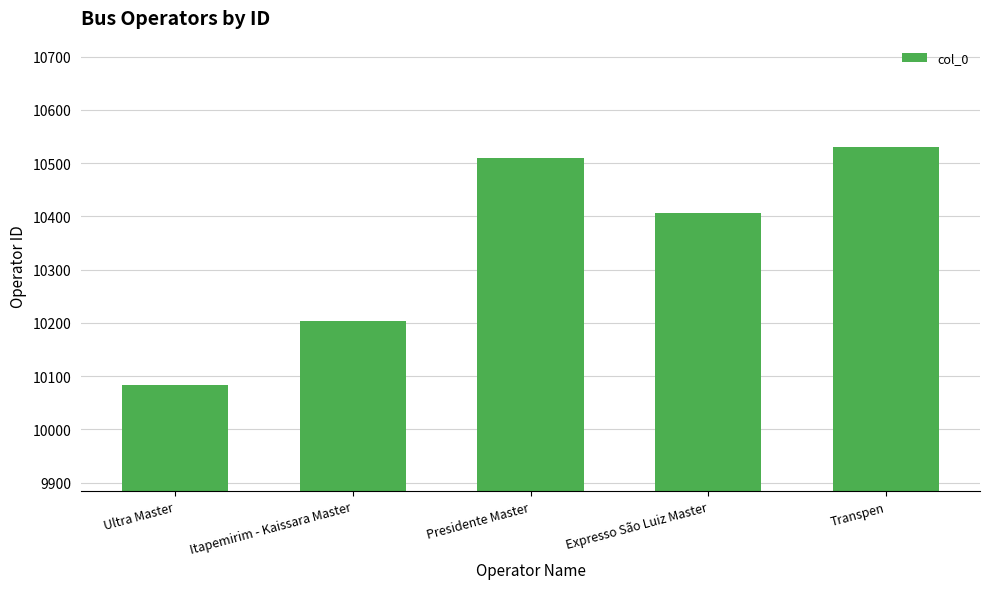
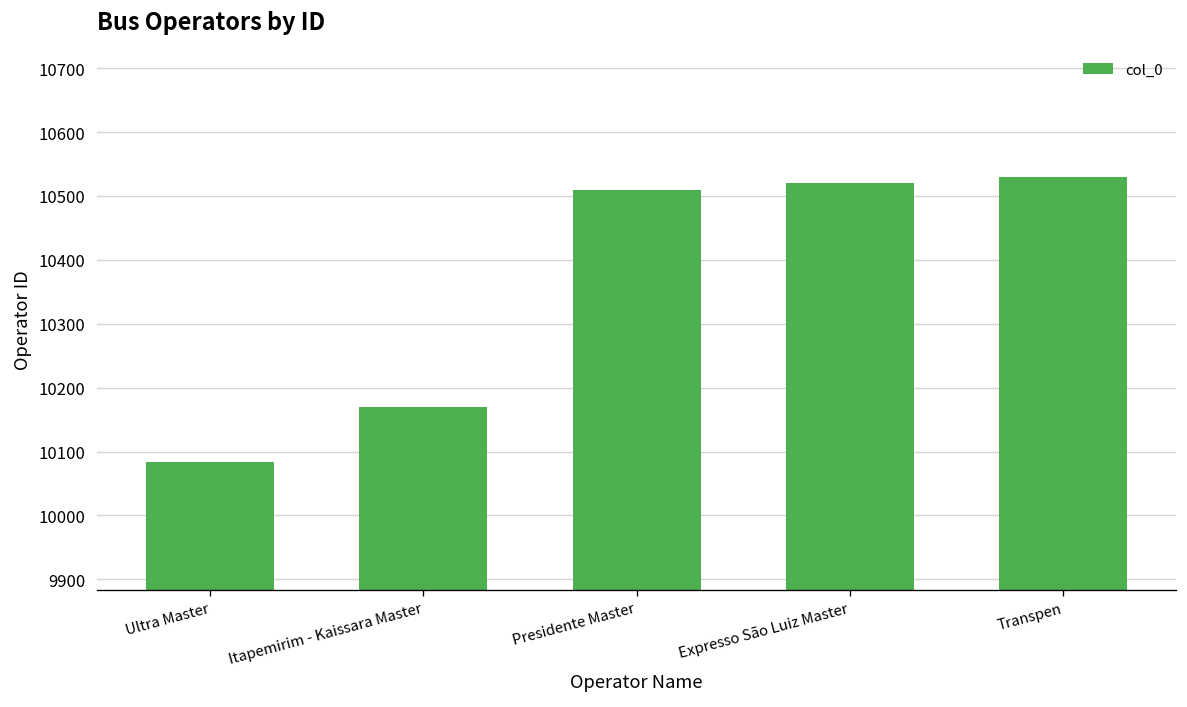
  {
    "Ultra Master": 10080,
-   "Itapemirim - Kaissara Master": 10200,
+   "Itapemirim - Kaissara Master": 10170,
    "Presidente Master": 10510,
-   "Expresso São Luiz Master": 10410,
+   "Expresso São Luiz Master": 10520,
    "Transpen": 10530
  }
